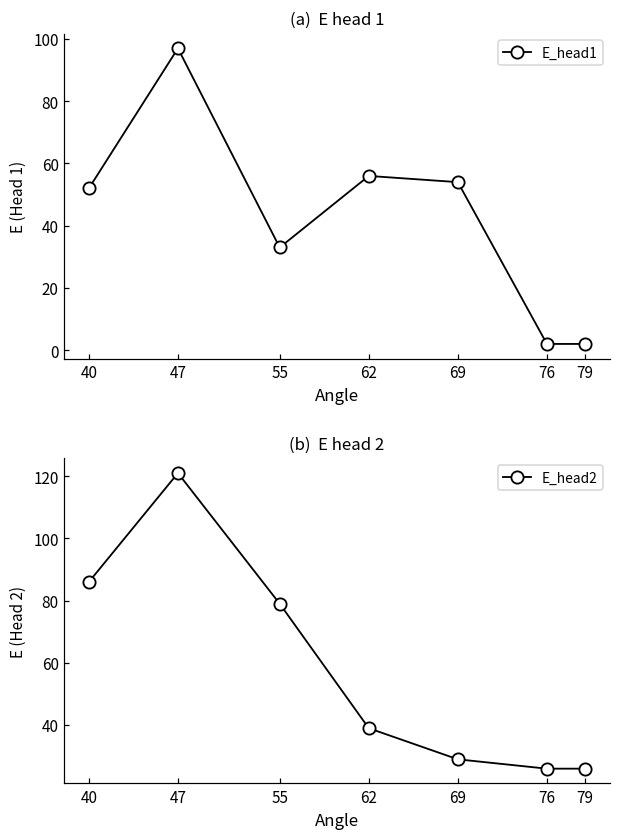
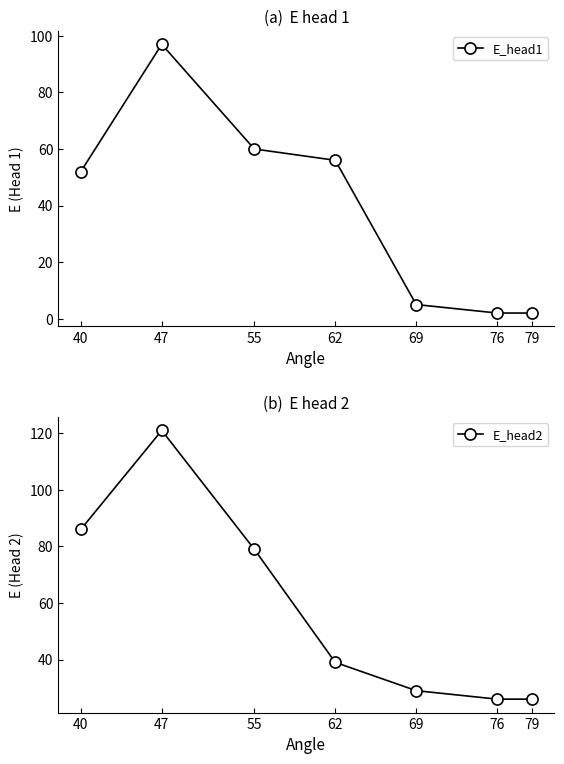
  {
    "(a) E head 1": {
      "40": 52,
      "47": 97,
-     "55": 33,
+     "55": 60,
      "62": 56,
-     "69": 54,
+     "69": 5,
      "76": 2,
      "79": 2
    },
    "(b) E head 2": {
      "40": 86,
      "47": 121,
      "55": 79,
      "62": 39,
      "69": 29,
      "76": 26,
      "79": 26
    }
  }
